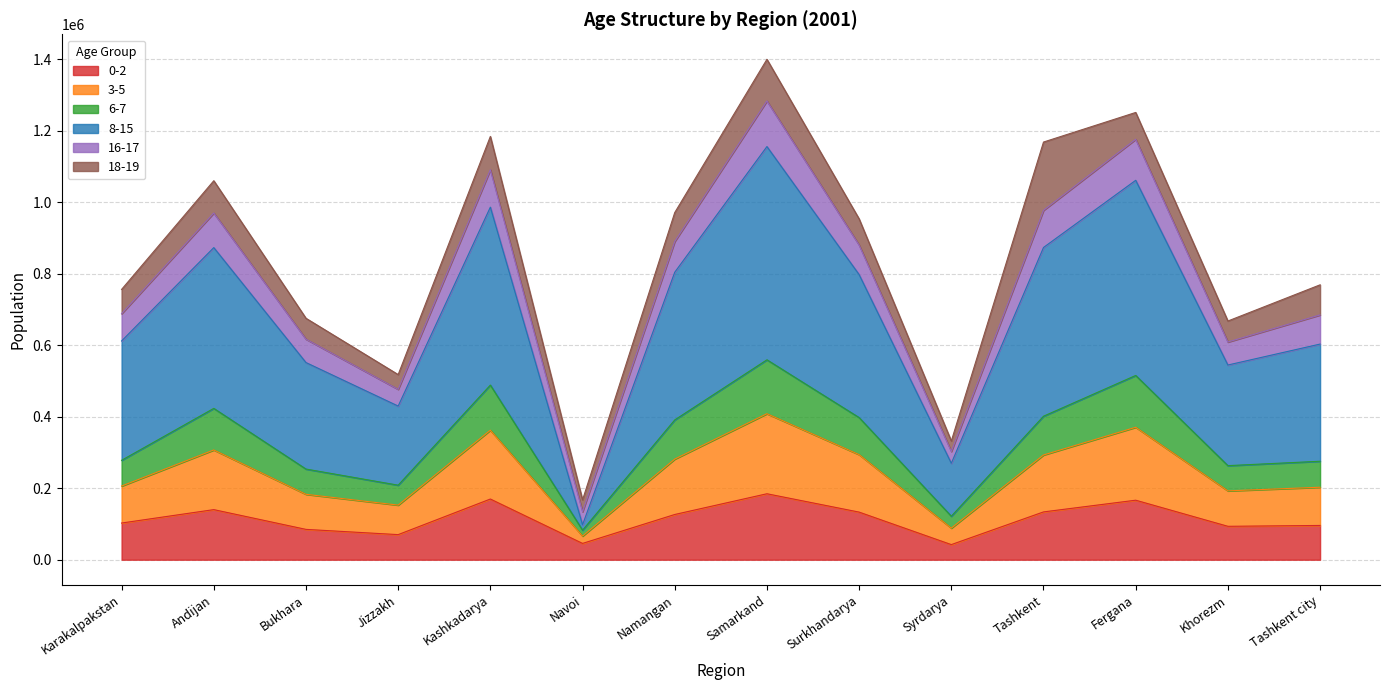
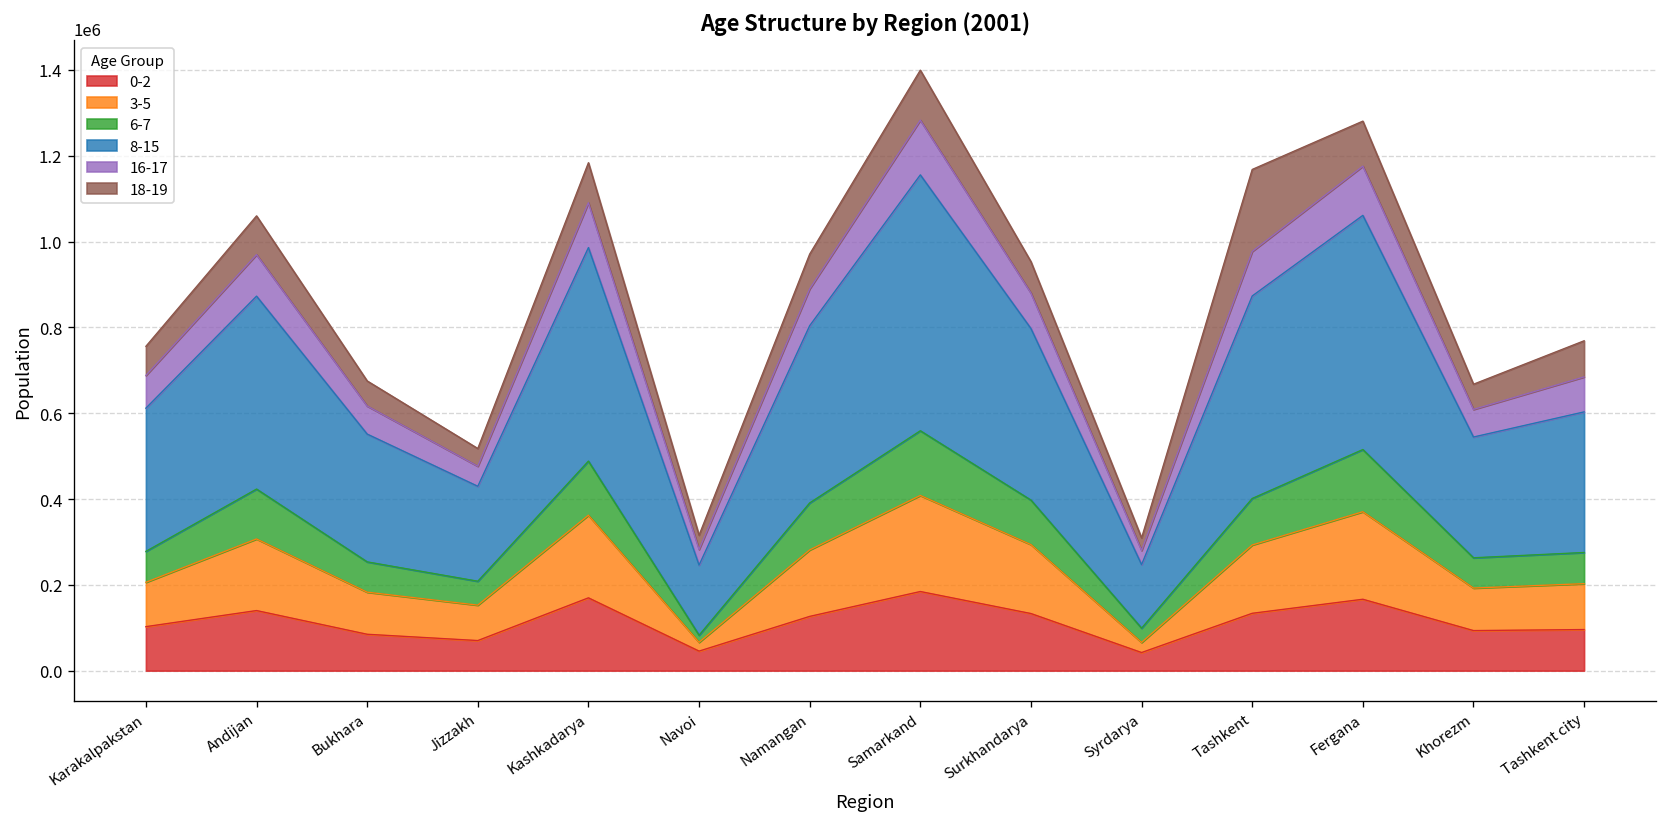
  {
    "0-2": {
      "Karakalpakstan": 100000,
      "Andijan": 140000,
      "Bukhara": 80000,
      "Jizzakh": 70000,
      "Kashkadarya": 170000,
      "Navoi": 50000,
      "Namangan": 130000,
      "Samarkand": 180000,
      "Surkhandarya": 130000,
      "Syrdarya": 40000,
      "Tashkent": 130000,
      "Fergana": 170000,
      "Khorezm": 90000,
      "Tashkent city": 100000
    },
    "3-5": {
      "Karakalpakstan": 100000,
      "Andijan": 170000,
      "Bukhara": 100000,
      "Jizzakh": 80000,
      "Kashkadarya": 190000,
      "Navoi": 20000,
      "Namangan": 150000,
      "Samarkand": 220000,
      "Surkhandarya": 160000,
-     "Syrdarya": 50000,
+     "Syrdarya": 20000,
      "Tashkent": 160000,
      "Fergana": 200000,
      "Khorezm": 100000,
      "Tashkent city": 110000
    },
    "6-7": {
      "Karakalpakstan": 70000,
      "Andijan": 120000,
      "Bukhara": 70000,
      "Jizzakh": 60000,
      "Kashkadarya": 130000,
      "Navoi": 20000,
      "Namangan": 110000,
      "Samarkand": 150000,
      "Surkhandarya": 100000,
      "Syrdarya": 30000,
      "Tashkent": 110000,
      "Fergana": 140000,
      "Khorezm": 70000,
      "Tashkent city": 70000
    },
    "8-15": {
      "Karakalpakstan": 330000,
      "Andijan": 450000,
      "Bukhara": 300000,
      "Jizzakh": 220000,
      "Kashkadarya": 500000,
-     "Navoi": 20000,
+     "Navoi": 160000,
      "Namangan": 410000,
      "Samarkand": 600000,
      "Surkhandarya": 400000,
      "Syrdarya": 150000,
      "Tashkent": 470000,
      "Fergana": 550000,
      "Khorezm": 280000,
      "Tashkent city": 330000
    },
    "16-17": {
      "Karakalpakstan": 80000,
      "Andijan": 100000,
      "Bukhara": 70000,
      "Jizzakh": 50000,
      "Kashkadarya": 100000,
      "Navoi": 40000,
      "Namangan": 90000,
      "Samarkand": 130000,
      "Surkhandarya": 80000,
      "Syrdarya": 30000,
      "Tashkent": 100000,
      "Fergana": 110000,
      "Khorezm": 60000,
      "Tashkent city": 80000
    },
    "18-19": {
      "Karakalpakstan": 70000,
      "Andijan": 90000,
      "Bukhara": 60000,
      "Jizzakh": 40000,
      "Kashkadarya": 90000,
      "Navoi": 30000,
      "Namangan": 80000,
      "Samarkand": 120000,
      "Surkhandarya": 70000,
      "Syrdarya": 30000,
      "Tashkent": 190000,
-     "Fergana": 80000,
+     "Fergana": 100000,
      "Khorezm": 60000,
      "Tashkent city": 80000
    }
  }
